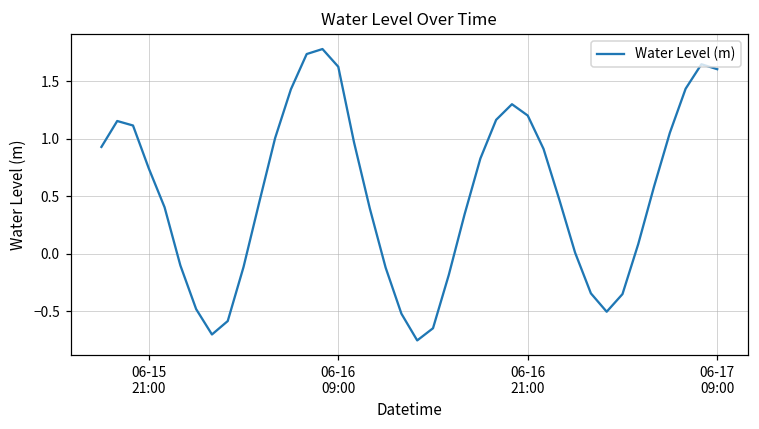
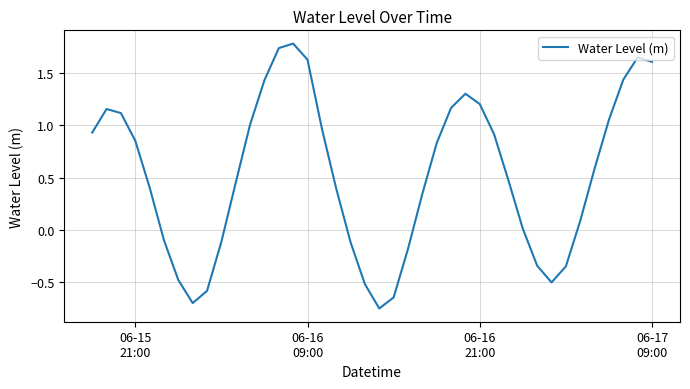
  {
-   "06-15 21:00": 0.74,
+   "06-15 21:00": 0.85,
    "06-16 09:00": 1.63,
    "06-16 21:00": 1.20,
    "06-17 09:00": 1.61
  }
